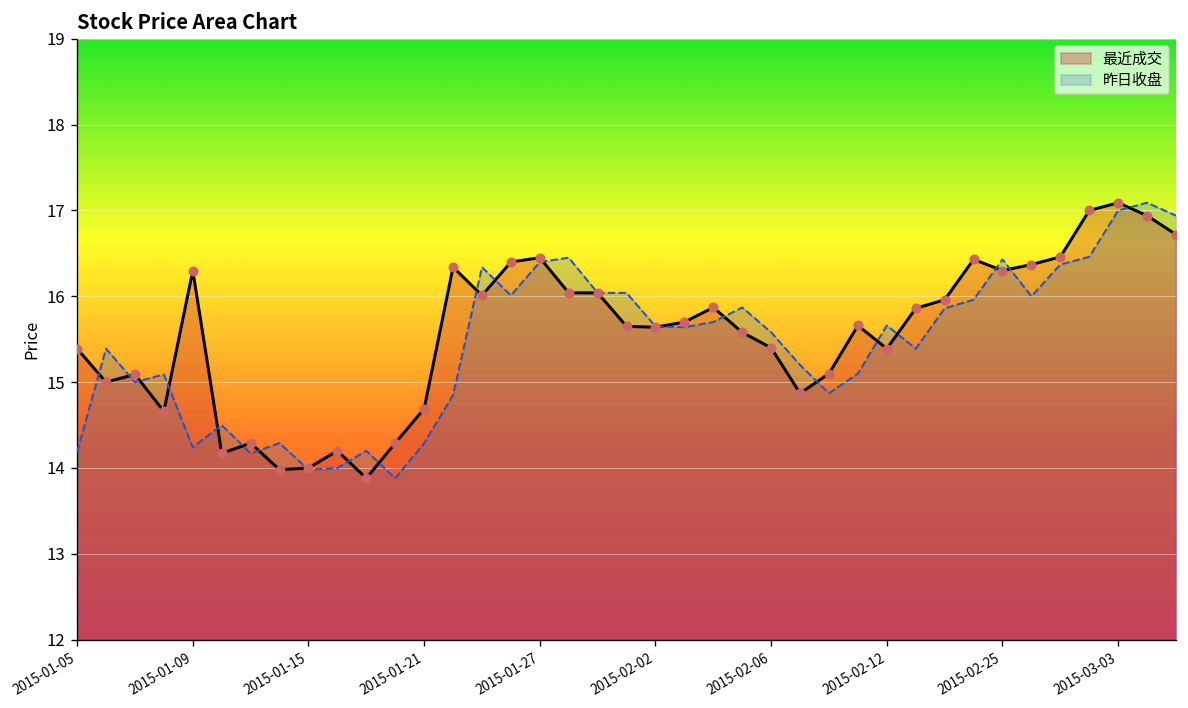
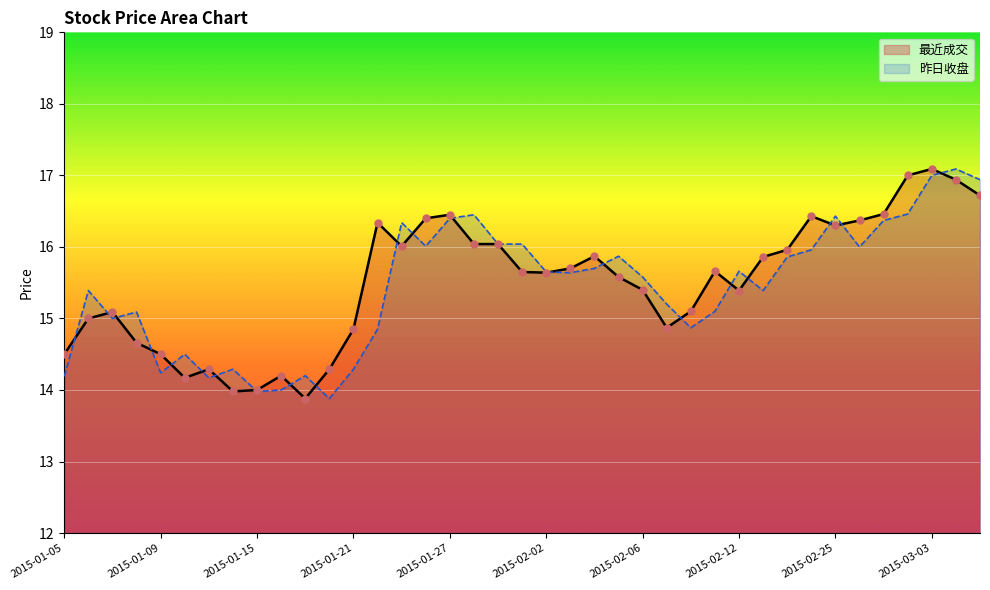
  {
    "最近成交": {
-     "2015-01-05": 15.4,
-     "2015-01-09": 16.3,
-     "2015-01-21": 14.7,
+     "2015-01-05": 14.5,
+     "2015-01-09": 14.5,
+     "2015-01-21": 14.9,
      "2015-01-27": 16.5,
      "2015-02-06": 15.4,
      "2015-02-12": 15.4,
      "2015-02-25": 16.3,
      "2015-03-03": 17.1
    },
    "昨日收盘": {
      "2015-01-05": 14.2,
      "2015-01-09": 14.2,
      "2015-01-21": 14.3,
      "2015-01-27": 16.4,
      "2015-02-06": 15.6,
      "2015-02-12": 15.7,
      "2015-02-25": 16.4,
      "2015-03-03": 17.0
    }
  }
